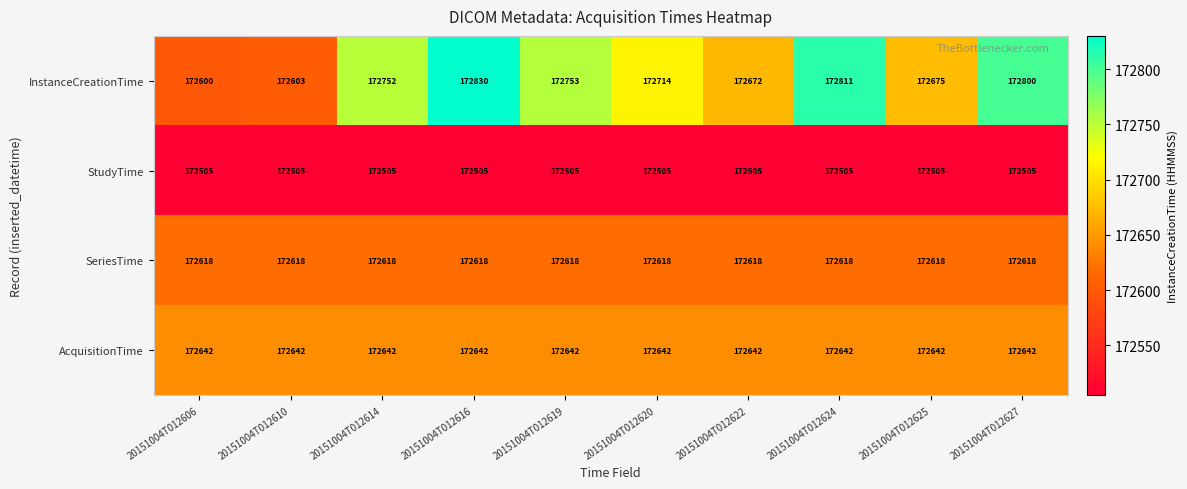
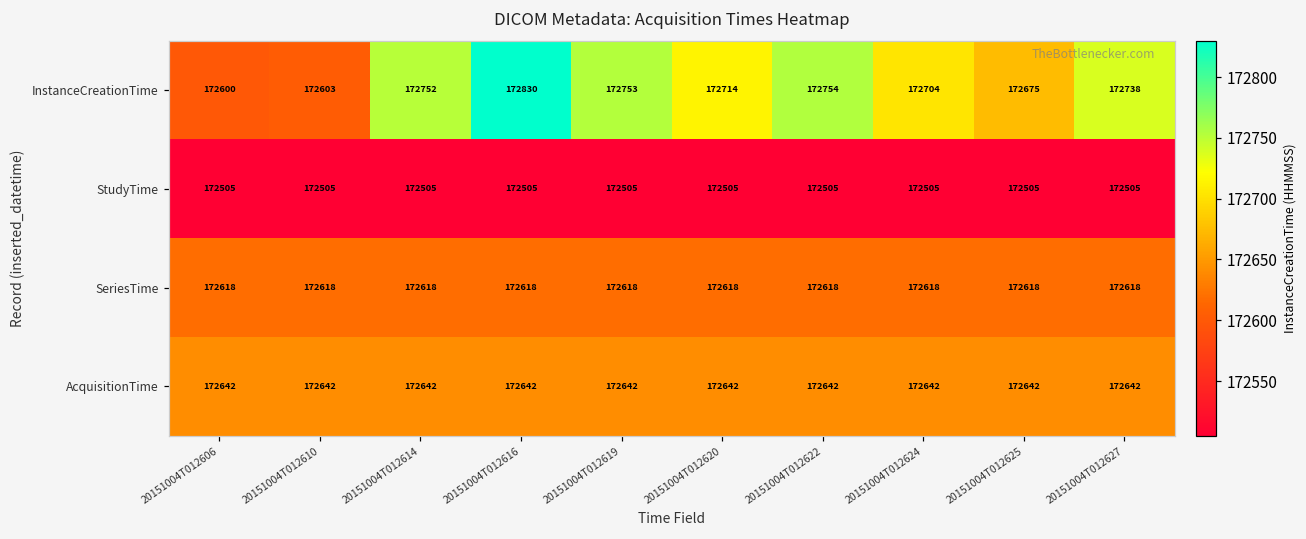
  {
    "InstanceCreationTime": {
      "20151004T012606": 172600,
      "20151004T012610": 172603,
      "20151004T012614": 172752,
      "20151004T012616": 172830,
      "20151004T012619": 172753,
      "20151004T012620": 172714,
-     "20151004T012622": 172672,
-     "20151004T012624": 172811,
+     "20151004T012622": 172754,
+     "20151004T012624": 172704,
      "20151004T012625": 172675,
-     "20151004T012627": 172800
+     "20151004T012627": 172738
    },
    "StudyTime": {
      "20151004T012606": 172505,
      "20151004T012610": 172505,
      "20151004T012614": 172505,
      "20151004T012616": 172505,
      "20151004T012619": 172505,
      "20151004T012620": 172505,
      "20151004T012622": 172505,
      "20151004T012624": 172505,
      "20151004T012625": 172505,
      "20151004T012627": 172505
    },
    "SeriesTime": {
      "20151004T012606": 172618,
      "20151004T012610": 172618,
      "20151004T012614": 172618,
      "20151004T012616": 172618,
      "20151004T012619": 172618,
      "20151004T012620": 172618,
      "20151004T012622": 172618,
      "20151004T012624": 172618,
      "20151004T012625": 172618,
      "20151004T012627": 172618
    },
    "AcquisitionTime": {
      "20151004T012606": 172642,
      "20151004T012610": 172642,
      "20151004T012614": 172642,
      "20151004T012616": 172642,
      "20151004T012619": 172642,
      "20151004T012620": 172642,
      "20151004T012622": 172642,
      "20151004T012624": 172642,
      "20151004T012625": 172642,
      "20151004T012627": 172642
    }
  }
